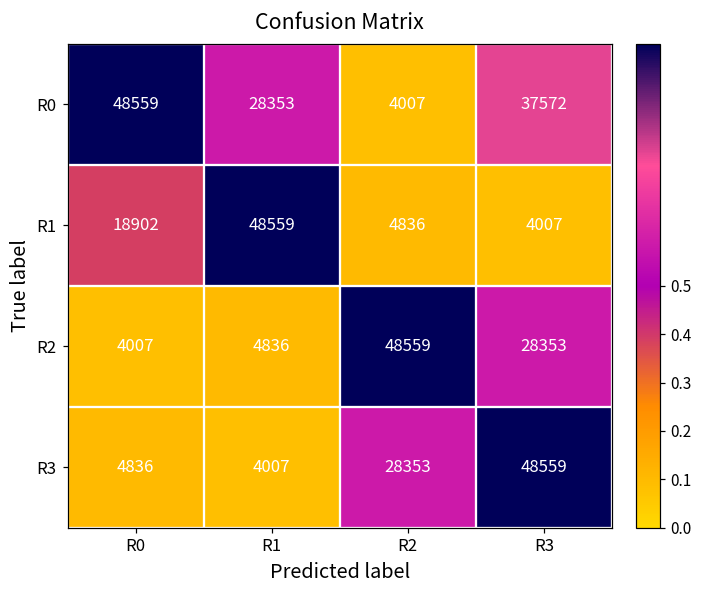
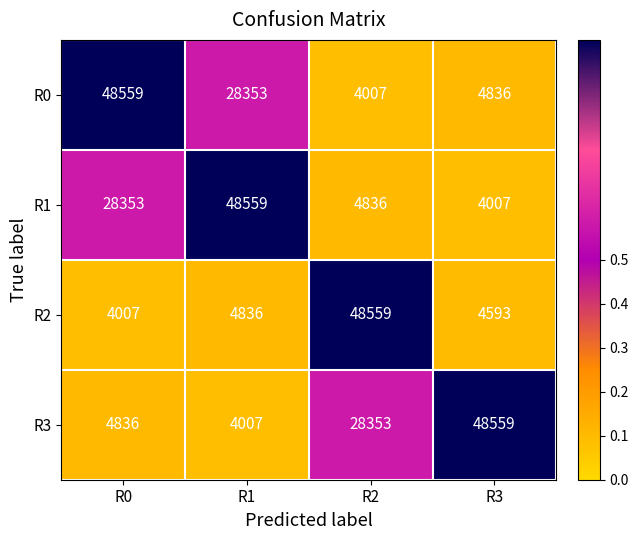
  {
    "R0": {
      "R0": 48559,
      "R1": 28353,
      "R2": 4007,
-     "R3": 37572
+     "R3": 4836
    },
    "R1": {
-     "R0": 18902,
+     "R0": 28353,
      "R1": 48559,
      "R2": 4836,
      "R3": 4007
    },
    "R2": {
      "R0": 4007,
      "R1": 4836,
      "R2": 48559,
-     "R3": 28353
+     "R3": 4593
    },
    "R3": {
      "R0": 4836,
      "R1": 4007,
      "R2": 28353,
      "R3": 48559
    }
  }
